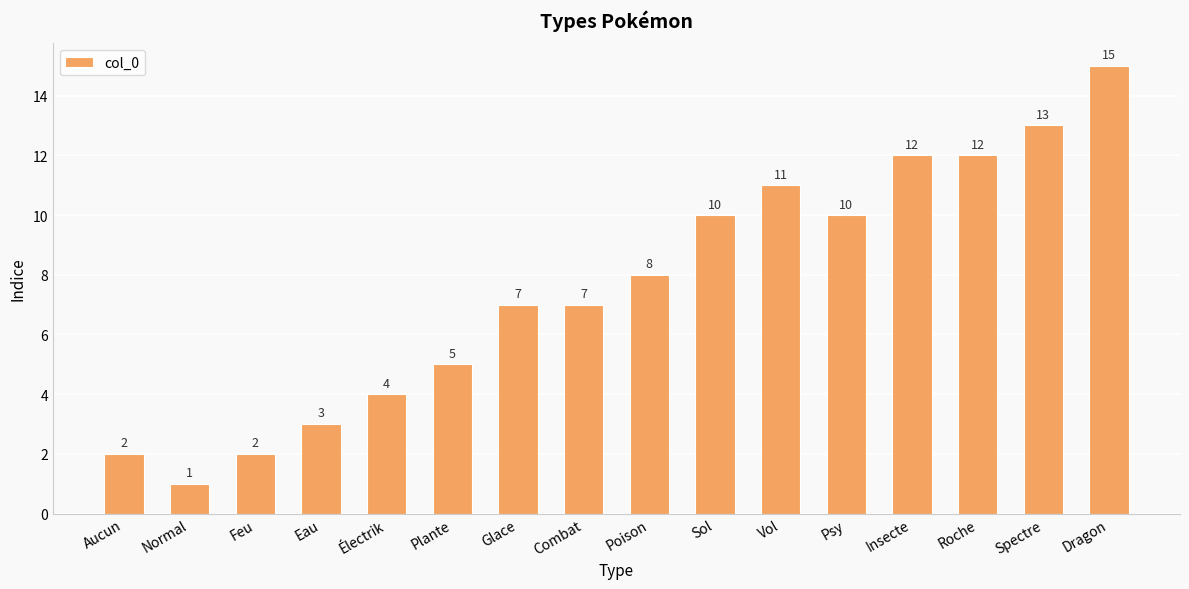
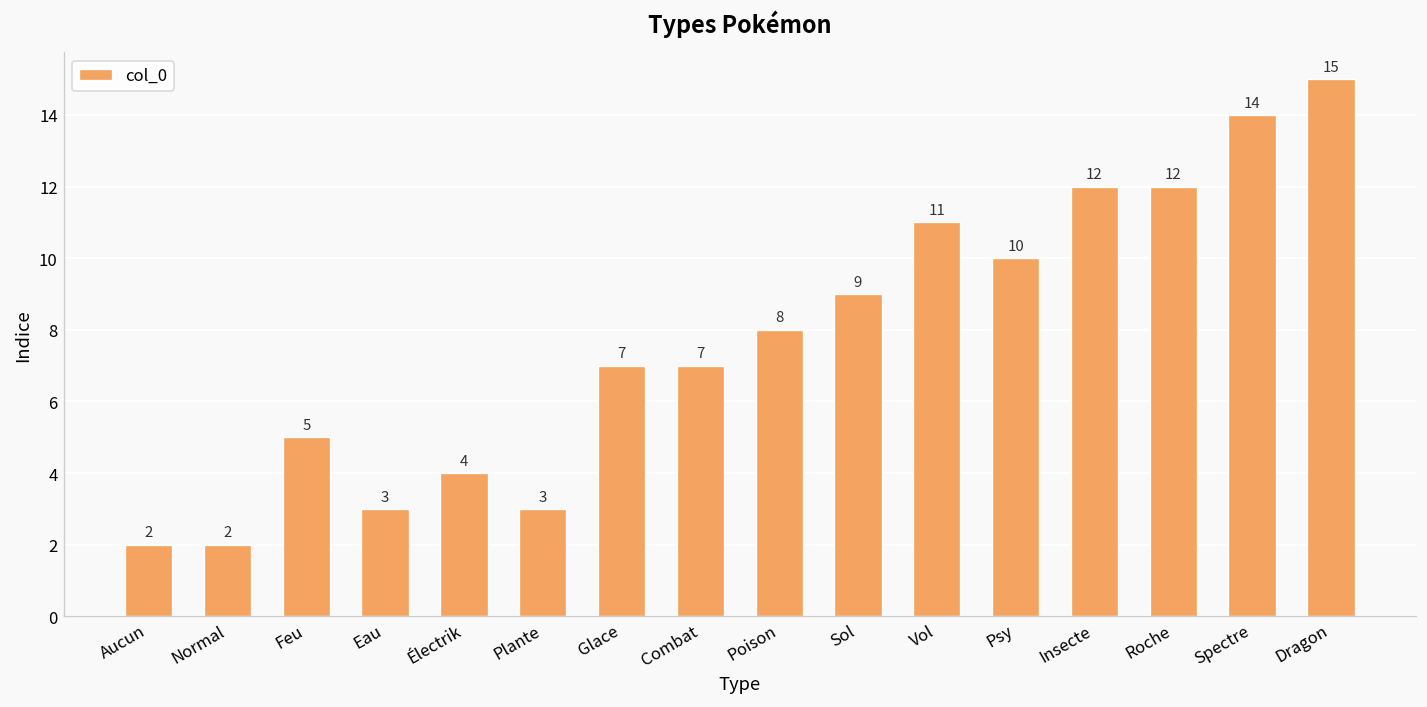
  {
    "Aucun": 2,
-   "Normal": 1,
-   "Feu": 2,
+   "Normal": 2,
+   "Feu": 5,
    "Eau": 3,
    "Électrik": 4,
-   "Plante": 5,
+   "Plante": 3,
    "Glace": 7,
    "Combat": 7,
    "Poison": 8,
-   "Sol": 10,
+   "Sol": 9,
    "Vol": 11,
    "Psy": 10,
    "Insecte": 12,
    "Roche": 12,
-   "Spectre": 13,
+   "Spectre": 14,
    "Dragon": 15
  }
